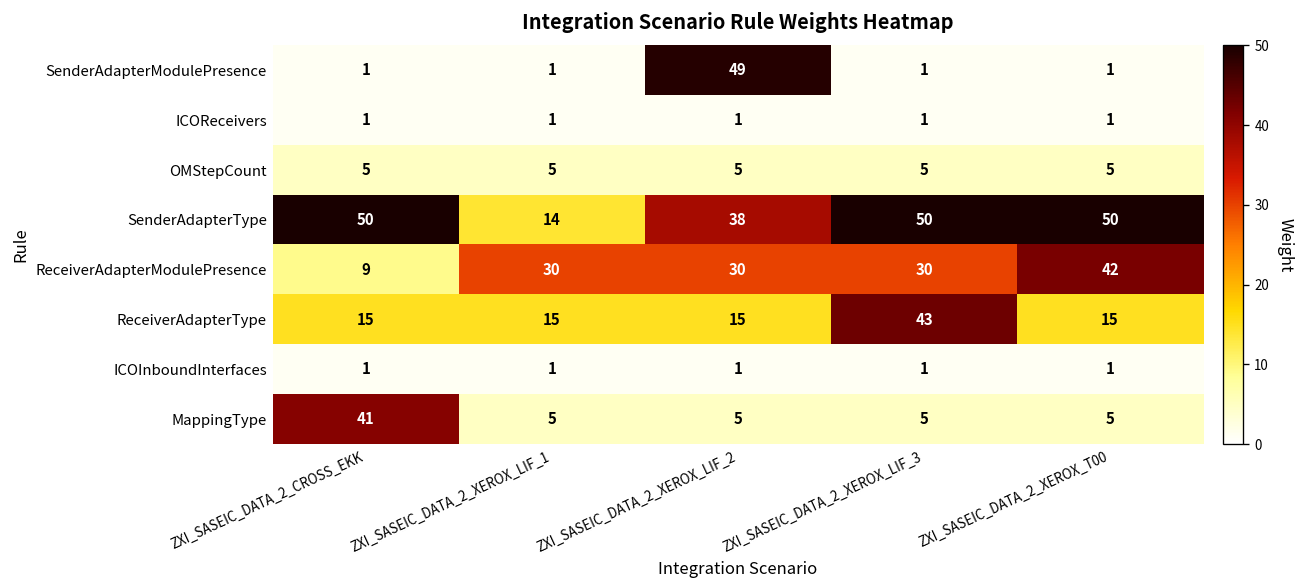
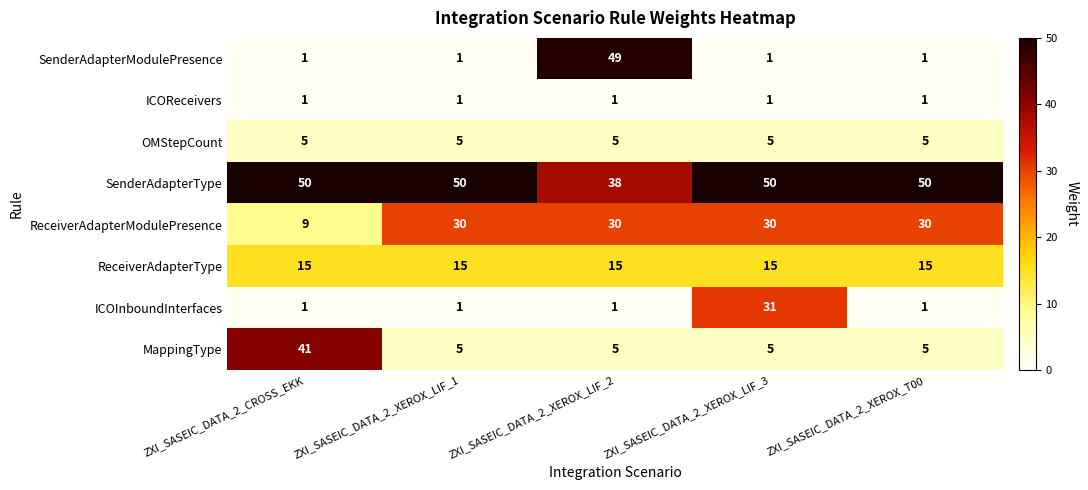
  {
    "SenderAdapterModulePresence": {
      "ZXI_SASEIC_DATA_2_CROSS_EKK": 1,
      "ZXI_SASEIC_DATA_2_XEROX_LIF_1": 1,
      "ZXI_SASEIC_DATA_2_XEROX_LIF_2": 49,
      "ZXI_SASEIC_DATA_2_XEROX_LIF_3": 1,
      "ZXI_SASEIC_DATA_2_XEROX_T00": 1
    },
    "ICOReceivers": {
      "ZXI_SASEIC_DATA_2_CROSS_EKK": 1,
      "ZXI_SASEIC_DATA_2_XEROX_LIF_1": 1,
      "ZXI_SASEIC_DATA_2_XEROX_LIF_2": 1,
      "ZXI_SASEIC_DATA_2_XEROX_LIF_3": 1,
      "ZXI_SASEIC_DATA_2_XEROX_T00": 1
    },
    "OMStepCount": {
      "ZXI_SASEIC_DATA_2_CROSS_EKK": 5,
      "ZXI_SASEIC_DATA_2_XEROX_LIF_1": 5,
      "ZXI_SASEIC_DATA_2_XEROX_LIF_2": 5,
      "ZXI_SASEIC_DATA_2_XEROX_LIF_3": 5,
      "ZXI_SASEIC_DATA_2_XEROX_T00": 5
    },
    "SenderAdapterType": {
      "ZXI_SASEIC_DATA_2_CROSS_EKK": 50,
-     "ZXI_SASEIC_DATA_2_XEROX_LIF_1": 14,
+     "ZXI_SASEIC_DATA_2_XEROX_LIF_1": 50,
      "ZXI_SASEIC_DATA_2_XEROX_LIF_2": 38,
      "ZXI_SASEIC_DATA_2_XEROX_LIF_3": 50,
      "ZXI_SASEIC_DATA_2_XEROX_T00": 50
    },
    "ReceiverAdapterModulePresence": {
      "ZXI_SASEIC_DATA_2_CROSS_EKK": 9,
      "ZXI_SASEIC_DATA_2_XEROX_LIF_1": 30,
      "ZXI_SASEIC_DATA_2_XEROX_LIF_2": 30,
      "ZXI_SASEIC_DATA_2_XEROX_LIF_3": 30,
-     "ZXI_SASEIC_DATA_2_XEROX_T00": 42
+     "ZXI_SASEIC_DATA_2_XEROX_T00": 30
    },
    "ReceiverAdapterType": {
      "ZXI_SASEIC_DATA_2_CROSS_EKK": 15,
      "ZXI_SASEIC_DATA_2_XEROX_LIF_1": 15,
      "ZXI_SASEIC_DATA_2_XEROX_LIF_2": 15,
-     "ZXI_SASEIC_DATA_2_XEROX_LIF_3": 43,
+     "ZXI_SASEIC_DATA_2_XEROX_LIF_3": 15,
      "ZXI_SASEIC_DATA_2_XEROX_T00": 15
    },
    "ICOInboundInterfaces": {
      "ZXI_SASEIC_DATA_2_CROSS_EKK": 1,
      "ZXI_SASEIC_DATA_2_XEROX_LIF_1": 1,
      "ZXI_SASEIC_DATA_2_XEROX_LIF_2": 1,
-     "ZXI_SASEIC_DATA_2_XEROX_LIF_3": 1,
+     "ZXI_SASEIC_DATA_2_XEROX_LIF_3": 31,
      "ZXI_SASEIC_DATA_2_XEROX_T00": 1
    },
    "MappingType": {
      "ZXI_SASEIC_DATA_2_CROSS_EKK": 41,
      "ZXI_SASEIC_DATA_2_XEROX_LIF_1": 5,
      "ZXI_SASEIC_DATA_2_XEROX_LIF_2": 5,
      "ZXI_SASEIC_DATA_2_XEROX_LIF_3": 5,
      "ZXI_SASEIC_DATA_2_XEROX_T00": 5
    }
  }
